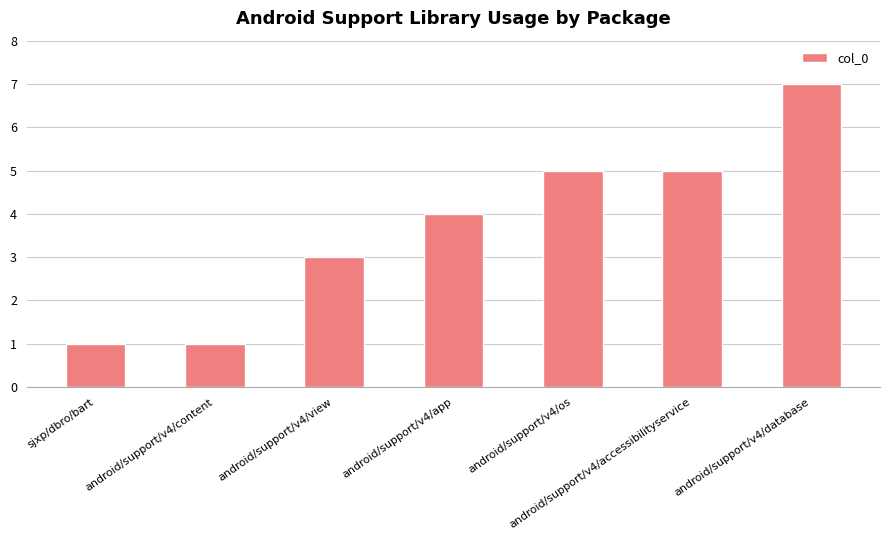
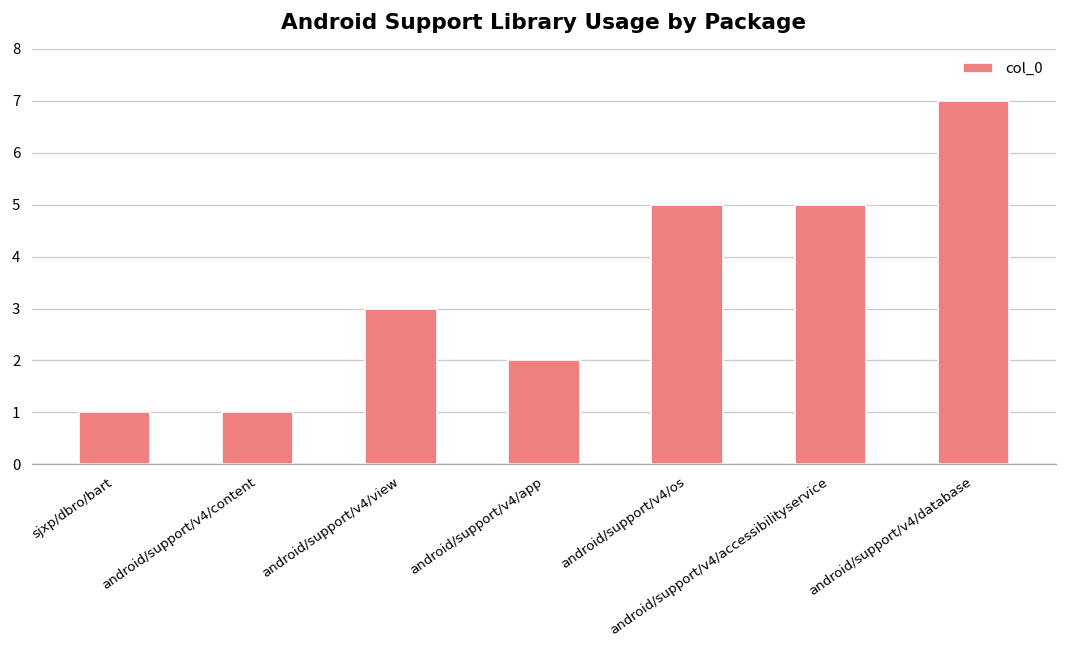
  {
    "sjxp/dbro/bart": 1,
    "android/support/v4/content": 1,
    "android/support/v4/view": 3,
-   "android/support/v4/app": 4,
+   "android/support/v4/app": 2,
    "android/support/v4/os": 5,
    "android/support/v4/accessibilityservice": 5,
    "android/support/v4/database": 7
  }
